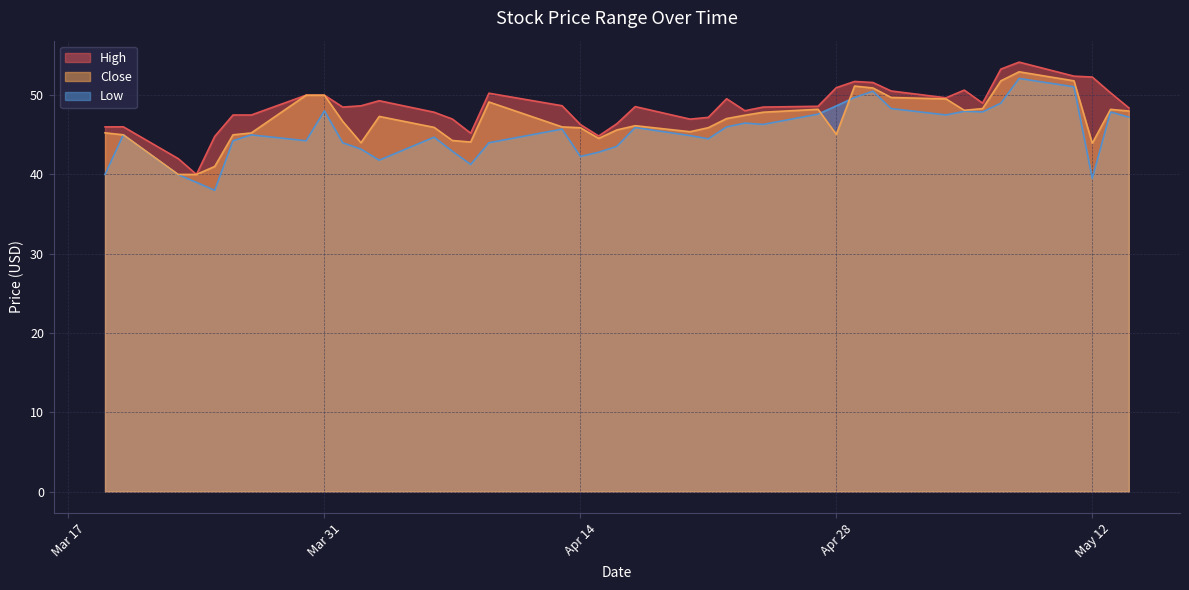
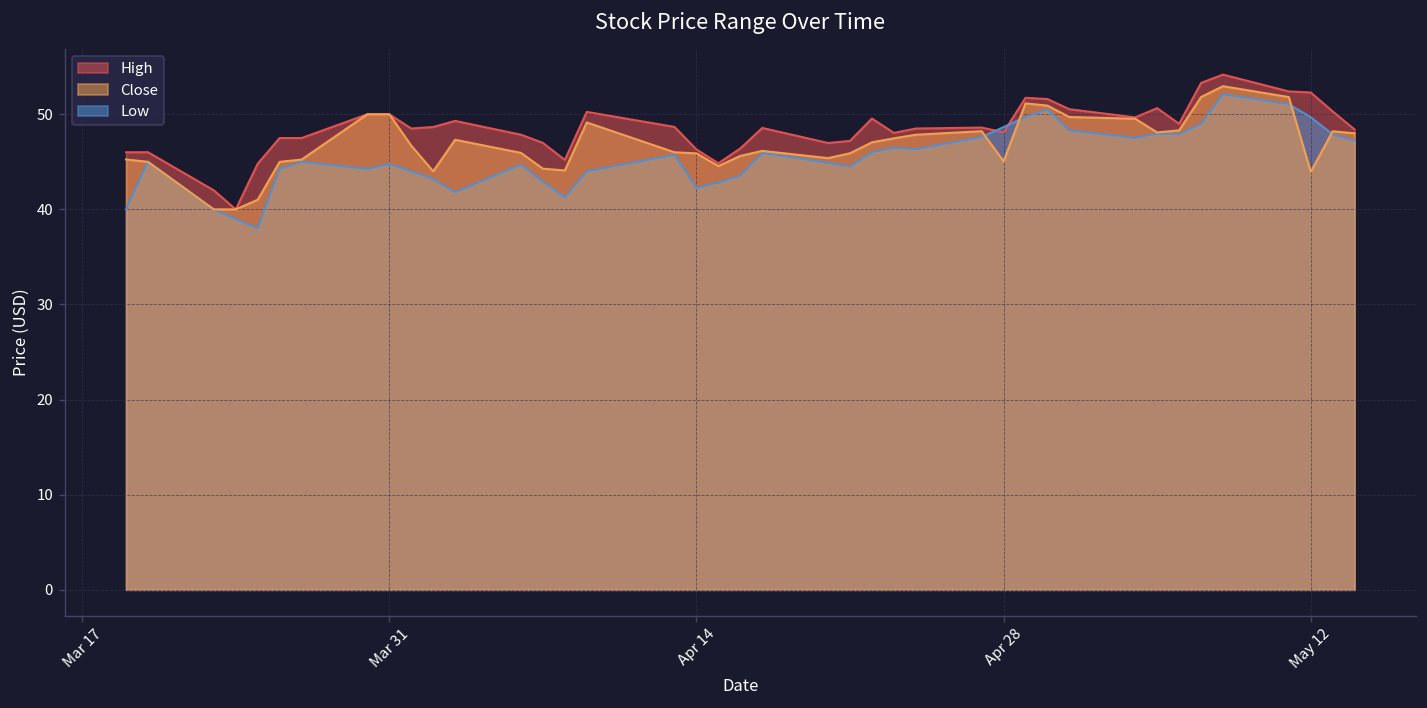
  {
    "High": {
      "Apr 14": 46,
-     "Apr 28": 51,
+     "Apr 28": 48,
      "May 12": 52
    },
    "Low": {
-     "Mar 31": 48,
+     "Mar 31": 45,
      "Apr 14": 42,
      "Apr 28": 49,
-     "May 12": 40
+     "May 12": 50
    },
    "Close": {
      "Apr 14": 46,
      "Apr 28": 45,
      "May 12": 44
    }
  }
